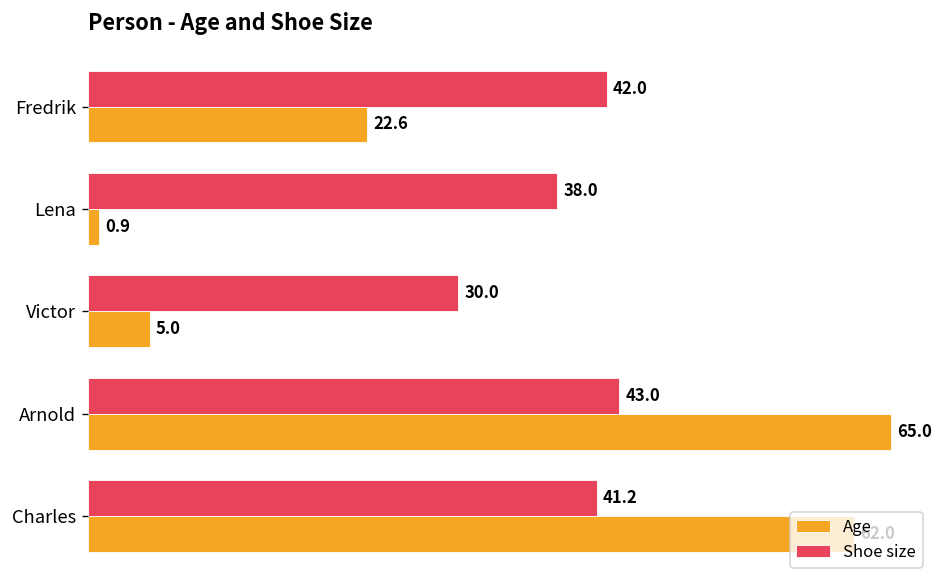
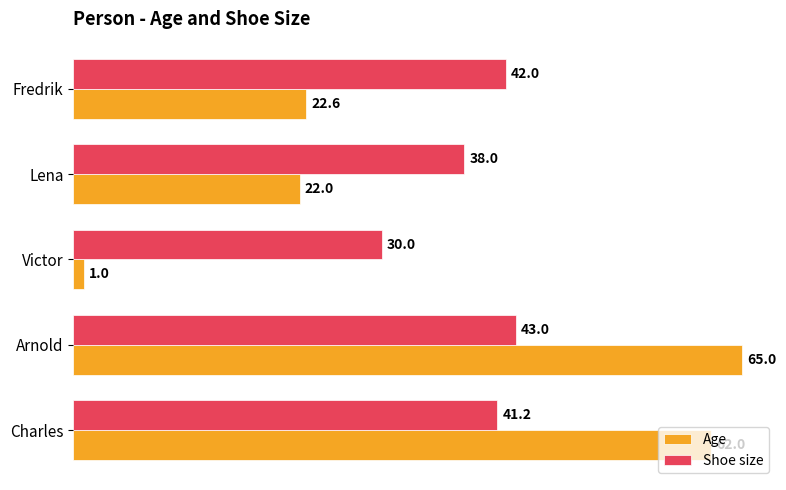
  {
    "Age": {
      "Fredrik": 22.6,
-     "Lena": 0.9,
-     "Victor": 5.0,
+     "Lena": 22.0,
+     "Victor": 1.0,
      "Arnold": 65.0
    },
    "Shoe size": {
      "Fredrik": 42.0,
      "Lena": 38.0,
      "Victor": 30.0,
      "Arnold": 43.0,
      "Charles": 41.2
    }
  }
